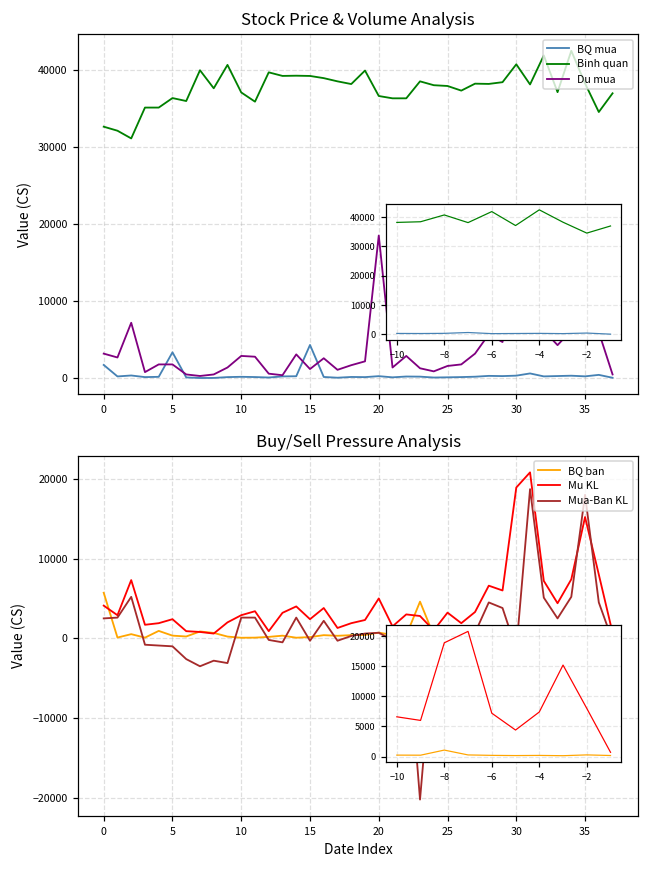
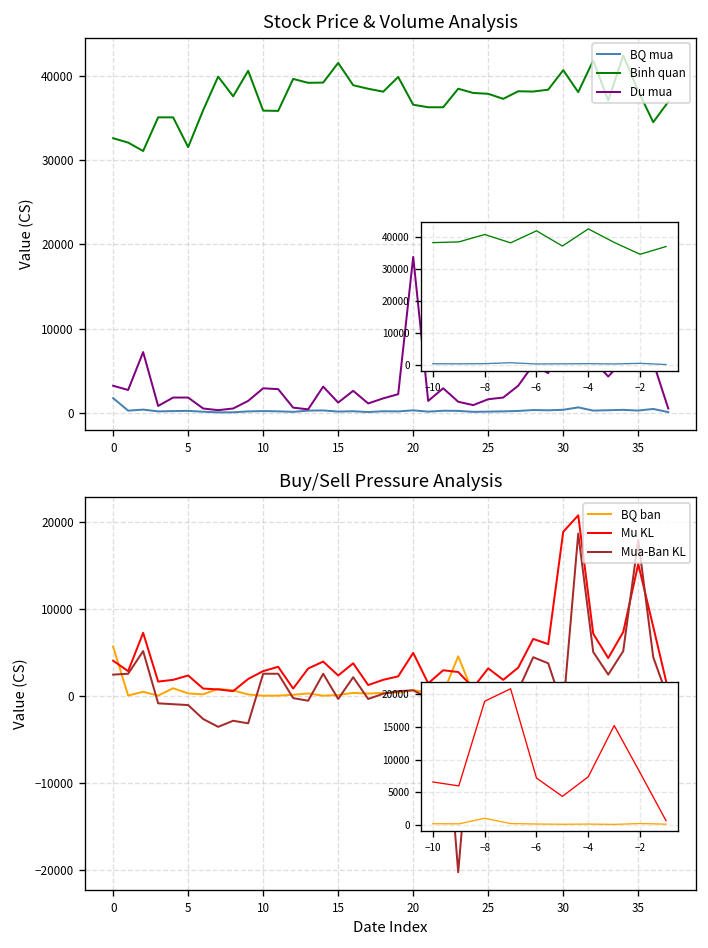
  {
    "Stock Price & Volume Analysis": {
      "BQ mua": {
        "0": 2000,
-       "5": 3000,
+       "5": 0,
        "10": 0,
-       "15": 4000,
+       "15": 0,
        "20": 0,
        "25": 0,
        "30": 0,
        "35": 0
      },
      "Binh quan": {
        "0": 33000,
-       "5": 36000,
-       "10": 37000,
-       "15": 39000,
+       "5": 32000,
+       "10": 36000,
+       "15": 42000,
        "20": 37000,
        "25": 38000,
        "30": 41000
      },
      "Du mua": {
        "0": 3000,
        "5": 2000,
        "10": 3000,
        "15": 1000,
        "20": 19000,
        "25": 2000,
        "30": 15000,
        "35": 14000
      }
    },
    "Buy/Sell Pressure Analysis": {
      "BQ ban": {
        "0": 6000,
        "5": 0,
        "10": 0,
        "15": 0,
        "25": 1000,
        "30": 1000,
        "35": 0
      },
      "Mu KL": {
        "0": 4000,
        "5": 2000,
        "15": 2000,
        "20": 5000,
        "25": 3000,
        "30": 19000,
        "35": 15000
      },
      "Mua-Ban KL": {
        "0": 3000,
        "5": -1000,
        "15": 0,
        "25": -1000,
        "30": -1000
      }
    }
  }
